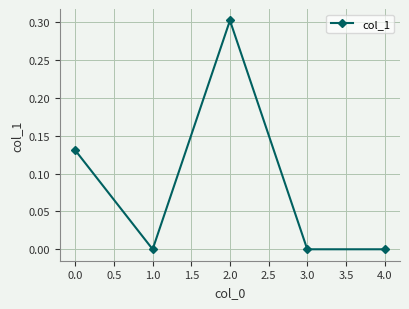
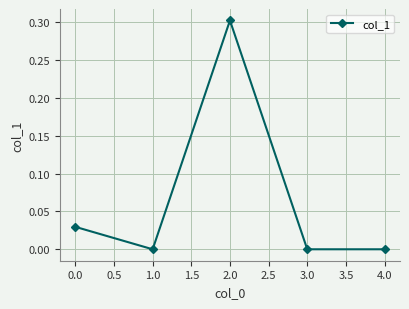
  {
-   "0.0": 0.13,
+   "0.0": 0.03,
    "1.0": 0.00,
    "2.0": 0.30,
    "3.0": 0.00,
    "4.0": 0.00
  }
